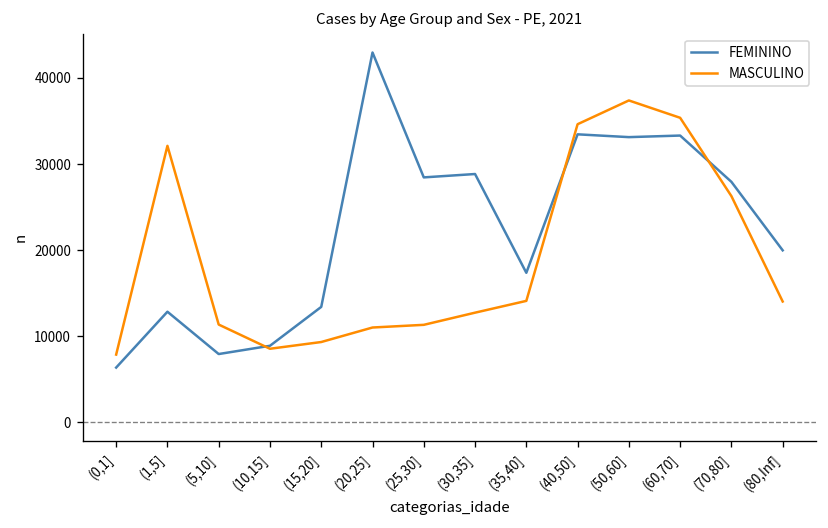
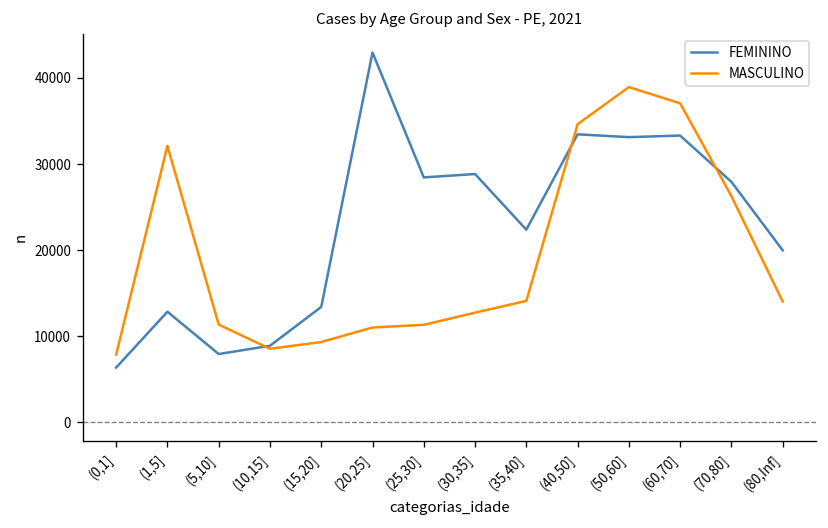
  {
    "FEMININO": {
      "(0,1]": 6000,
      "(1,5]": 13000,
      "(5,10]": 8000,
      "(15,20]": 13000,
      "(20,25]": 43000,
      "(25,30]": 28000,
      "(30,35]": 29000,
-     "(35,40]": 17000,
+     "(35,40]": 22000,
      "(40,50]": 33000,
      "(50,60]": 33000,
      "(60,70]": 33000,
      "(70,80]": 28000,
      "(80,Inf]": 20000
    },
    "MASCULINO": {
      "(0,1]": 8000,
      "(1,5]": 32000,
      "(5,10]": 11000,
      "(15,20]": 9000,
      "(20,25]": 11000,
      "(25,30]": 11000,
      "(30,35]": 13000,
      "(35,40]": 14000,
      "(40,50]": 35000,
-     "(50,60]": 37000,
-     "(60,70]": 35000,
+     "(50,60]": 39000,
+     "(60,70]": 37000,
      "(70,80]": 26000,
      "(80,Inf]": 14000
    }
  }
